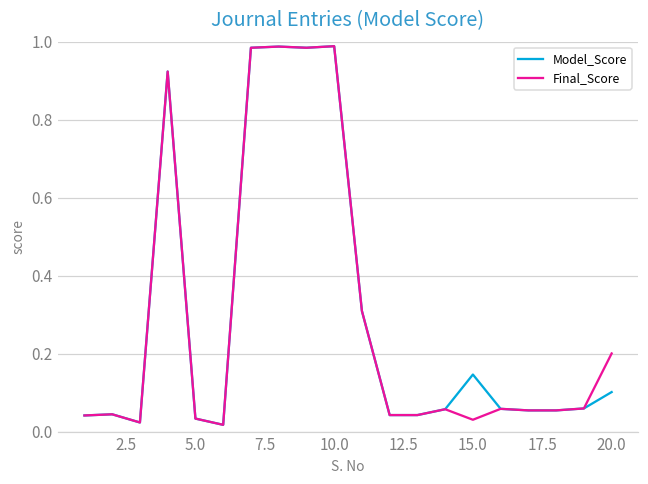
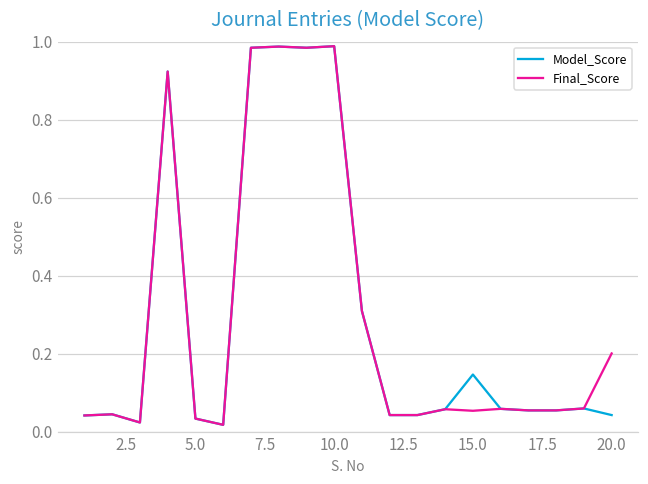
  {
    "Model_Score": {
      "15.0": 0.15,
-     "20.0": 0.10
+     "20.0": 0.04
    },
    "Final_Score": {
-     "15.0": 0.03,
+     "15.0": 0.05,
      "20.0": 0.20
    }
  }
